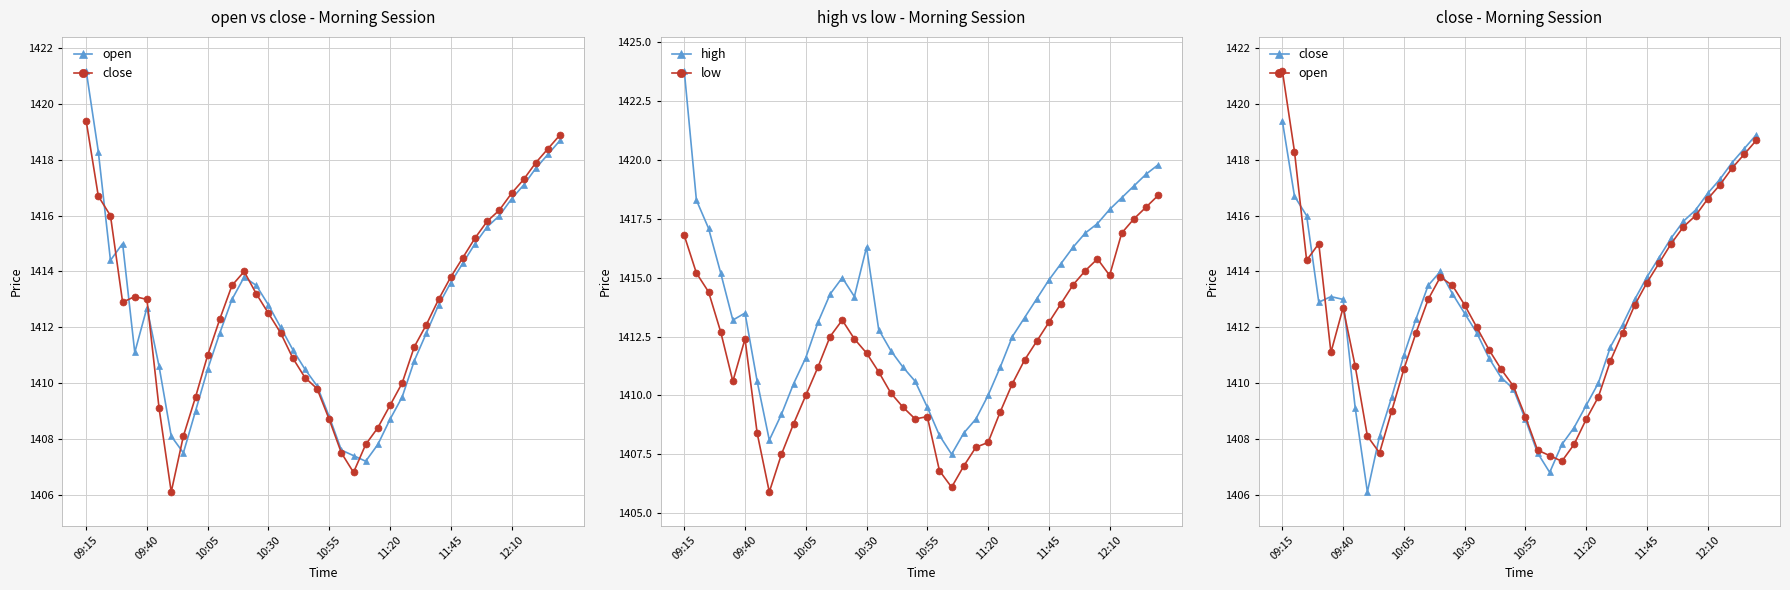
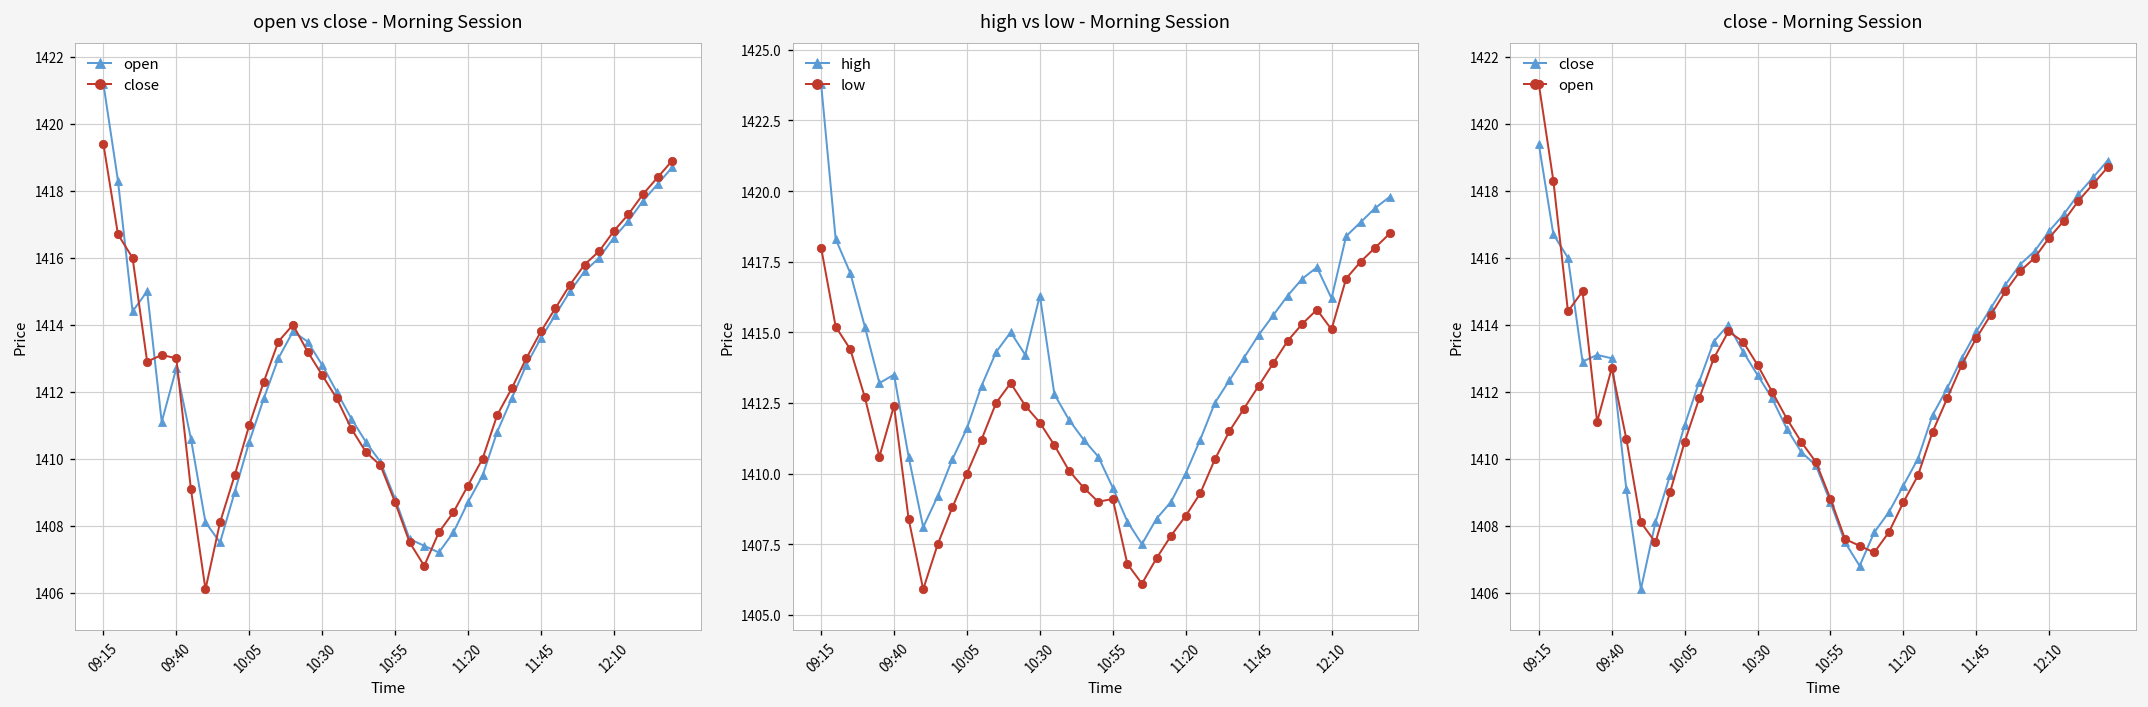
  {
    "high vs low - Morning Session": {
      "high": {
        "09:15": 1423.8,
        "09:40": 1413.5,
        "10:05": 1411.6,
        "10:30": 1416.3,
        "10:55": 1409.5,
        "11:20": 1410.0,
        "11:45": 1414.9,
-       "12:10": 1417.9
+       "12:10": 1416.2
      },
      "low": {
-       "09:15": 1416.8,
+       "09:15": 1418.0,
        "09:40": 1412.4,
        "10:05": 1410.0,
        "10:30": 1411.8,
        "10:55": 1409.1,
-       "11:20": 1408.0,
+       "11:20": 1408.5,
        "11:45": 1413.1,
        "12:10": 1415.1
      }
    },
    "close - Morning Session": {
      "close": {
        "09:15": 1419.4,
        "09:40": 1413.0,
        "10:05": 1411.0,
        "10:30": 1412.5,
        "10:55": 1408.7,
        "11:20": 1409.2,
        "11:45": 1413.8,
        "12:10": 1416.8
      },
      "open": {
        "09:15": 1421.2,
        "09:40": 1412.7,
        "10:05": 1410.5,
        "10:30": 1412.8,
        "10:55": 1408.8,
        "11:20": 1408.7,
        "11:45": 1413.6,
        "12:10": 1416.6
      }
    }
  }
